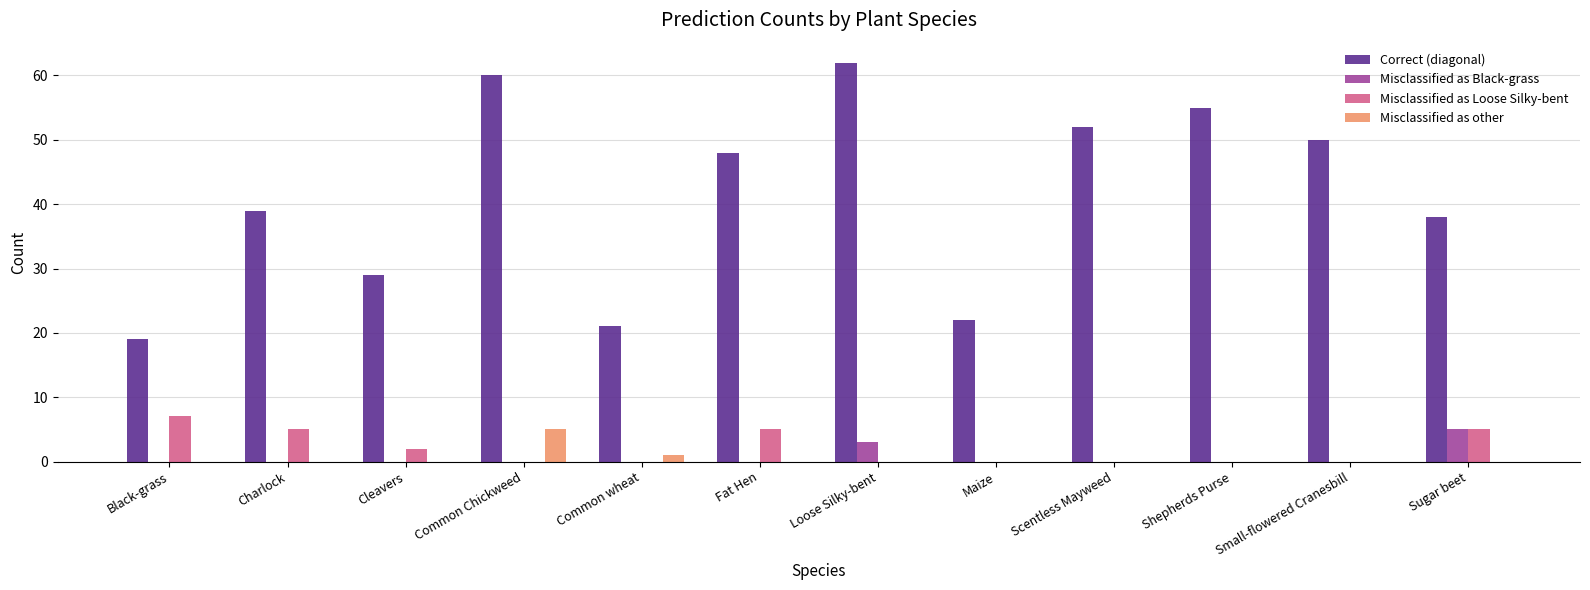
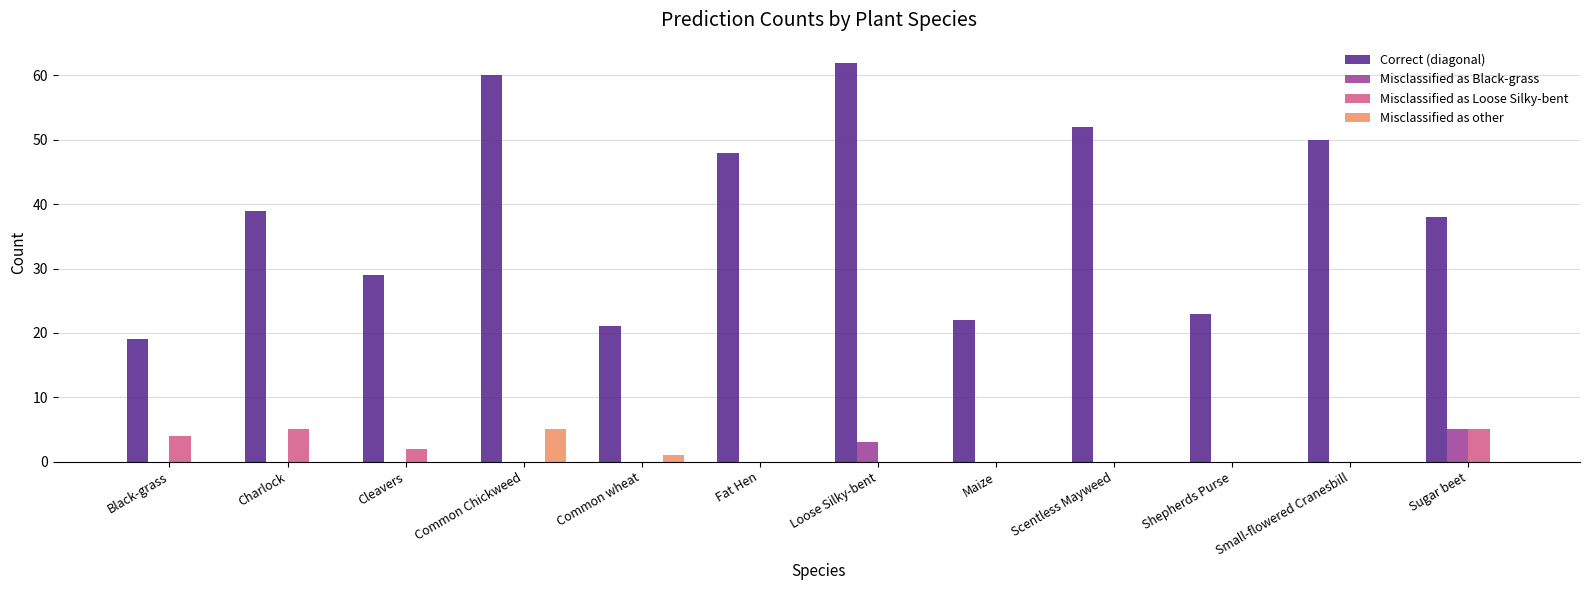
  {
    "Correct (diagonal)": {
      "Black-grass": 19,
      "Charlock": 39,
      "Cleavers": 29,
      "Common Chickweed": 60,
      "Common wheat": 21,
      "Fat Hen": 48,
      "Loose Silky-bent": 62,
      "Maize": 22,
      "Scentless Mayweed": 52,
-     "Shepherds Purse": 55,
+     "Shepherds Purse": 23,
      "Small-flowered Cranesbill": 50,
      "Sugar beet": 38
    },
    "Misclassified as Black-grass": {
      "Black-grass": 0,
      "Charlock": 0,
      "Cleavers": 0,
      "Common Chickweed": 0,
      "Common wheat": 0,
      "Fat Hen": 0,
      "Loose Silky-bent": 3,
      "Maize": 0,
      "Scentless Mayweed": 0,
      "Shepherds Purse": 0,
      "Small-flowered Cranesbill": 0,
      "Sugar beet": 5
    },
    "Misclassified as Loose Silky-bent": {
-     "Black-grass": 7,
+     "Black-grass": 4,
      "Charlock": 5,
      "Cleavers": 2,
      "Common Chickweed": 0,
      "Common wheat": 0,
-     "Fat Hen": 5,
+     "Fat Hen": 0,
      "Loose Silky-bent": 0,
      "Maize": 0,
      "Scentless Mayweed": 0,
      "Shepherds Purse": 0,
      "Small-flowered Cranesbill": 0,
      "Sugar beet": 5
    },
    "Misclassified as other": {
      "Black-grass": 0,
      "Charlock": 0,
      "Cleavers": 0,
      "Common Chickweed": 5,
      "Common wheat": 1,
      "Fat Hen": 0,
      "Loose Silky-bent": 0,
      "Maize": 0,
      "Scentless Mayweed": 0,
      "Shepherds Purse": 0,
      "Small-flowered Cranesbill": 0,
      "Sugar beet": 0
    }
  }
